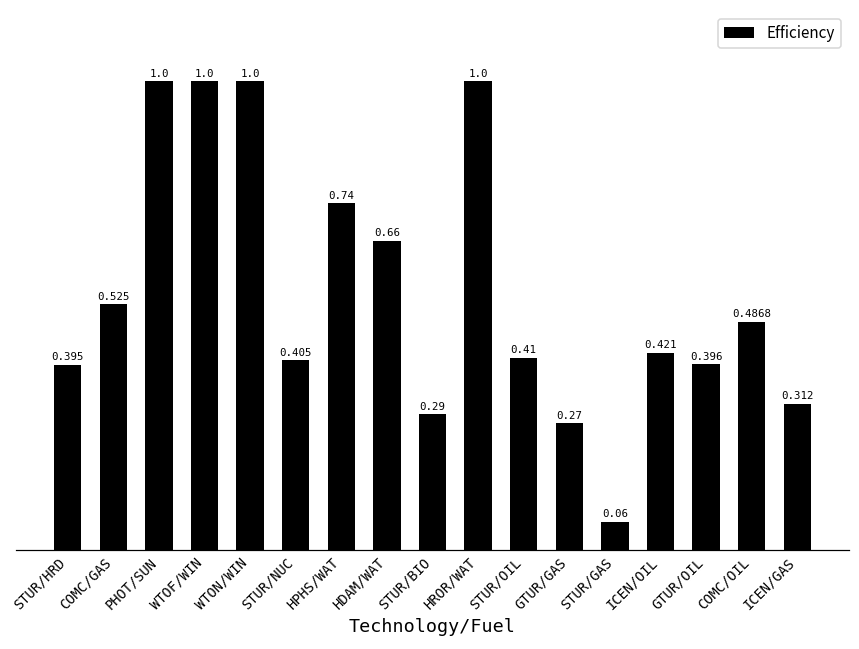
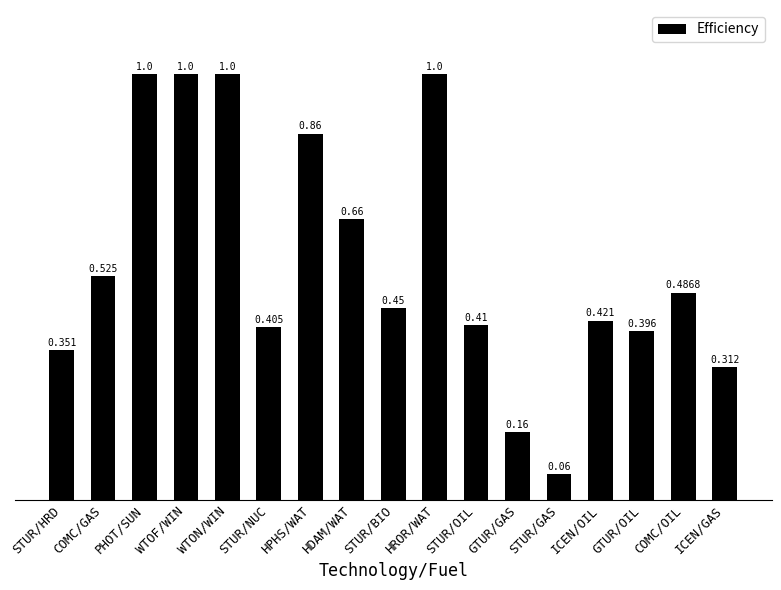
  {
-   "STUR/HRD": 0.395,
+   "STUR/HRD": 0.351,
    "COMC/GAS": 0.525,
    "PHOT/SUN": 1.0,
    "WTOF/WIN": 1.0,
    "WTON/WIN": 1.0,
    "STUR/NUC": 0.405,
-   "HPHS/WAT": 0.74,
+   "HPHS/WAT": 0.86,
    "HDAM/WAT": 0.66,
-   "STUR/BIO": 0.29,
+   "STUR/BIO": 0.45,
    "HROR/WAT": 1.0,
    "STUR/OIL": 0.41,
-   "GTUR/GAS": 0.27,
+   "GTUR/GAS": 0.16,
    "STUR/GAS": 0.06,
    "ICEN/OIL": 0.421,
    "GTUR/OIL": 0.396,
    "COMC/OIL": 0.4868,
    "ICEN/GAS": 0.312
  }
